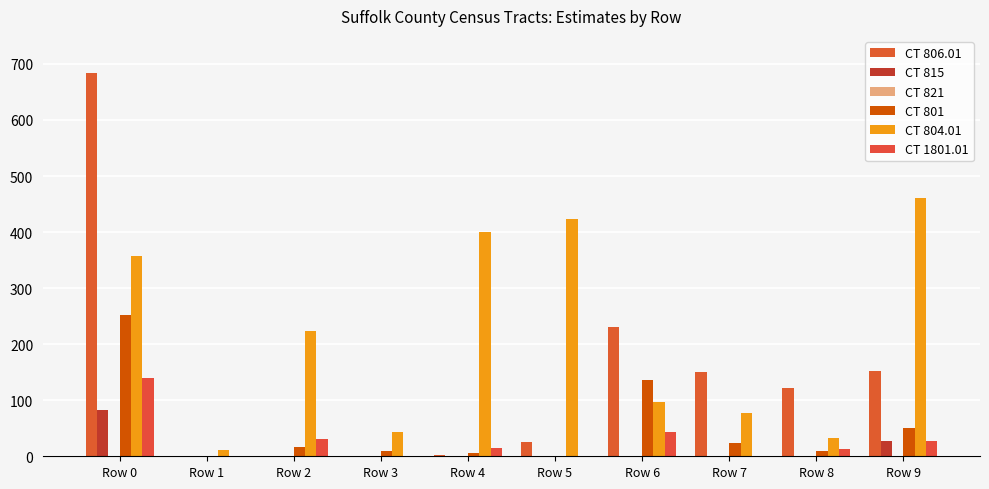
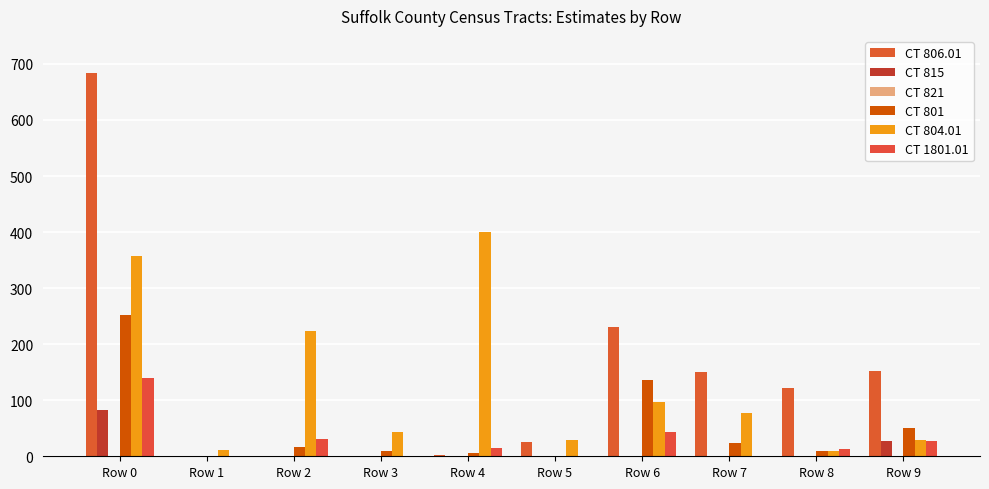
  {
    "CT 821": {
      "Row 0": 0,
      "Row 1": 0,
      "Row 2": 0,
      "Row 3": 0,
      "Row 4": 0,
      "Row 5": 0,
      "Row 6": 0,
      "Row 7": 0,
      "Row 8": 0,
      "Row 9": 0
    },
    "CT 804.01": {
      "Row 0": 360,
      "Row 1": 10,
      "Row 2": 220,
      "Row 3": 40,
      "Row 4": 400,
-     "Row 5": 420,
+     "Row 5": 30,
      "Row 6": 100,
      "Row 7": 80,
-     "Row 8": 30,
-     "Row 9": 460
+     "Row 8": 10,
+     "Row 9": 30
    }
  }
